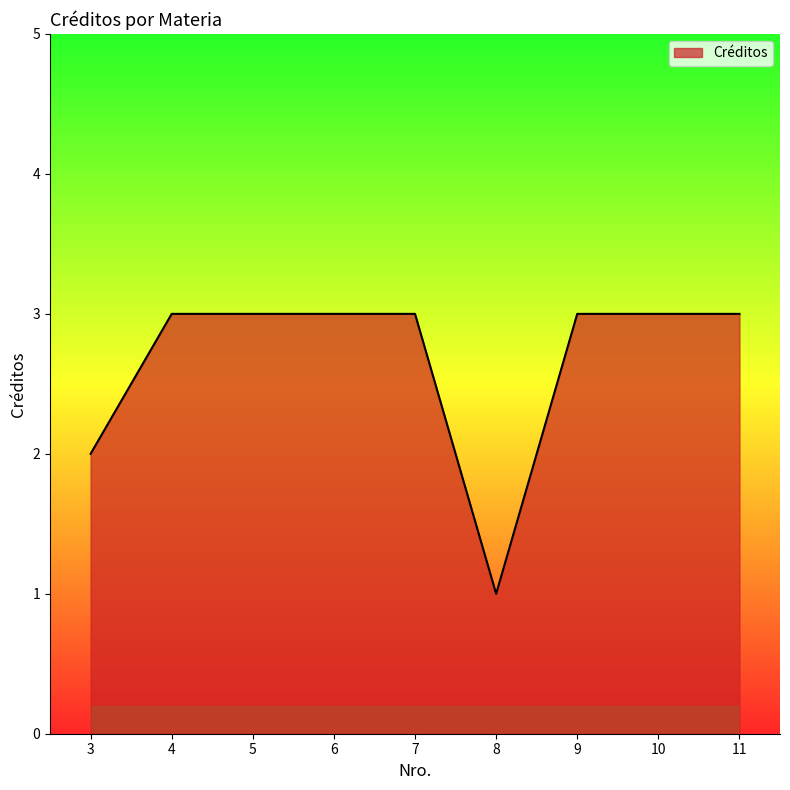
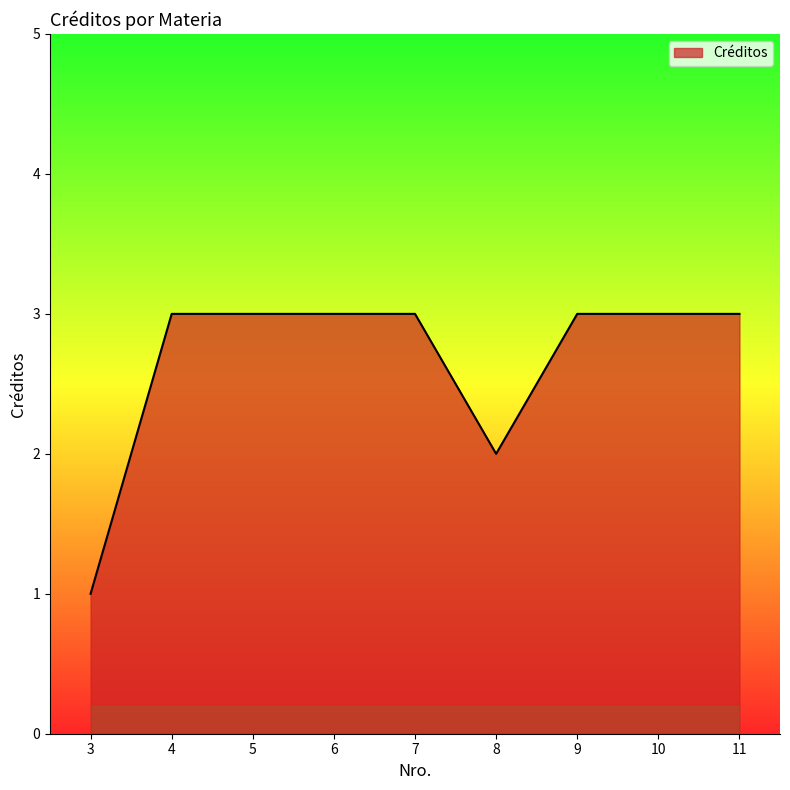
  {
    "Créditos": {
-     "3": 2,
+     "3": 1,
      "4": 3,
      "5": 3,
      "6": 3,
      "7": 3,
-     "8": 1,
+     "8": 2,
      "9": 3,
      "10": 3,
      "11": 3
    }
  }
